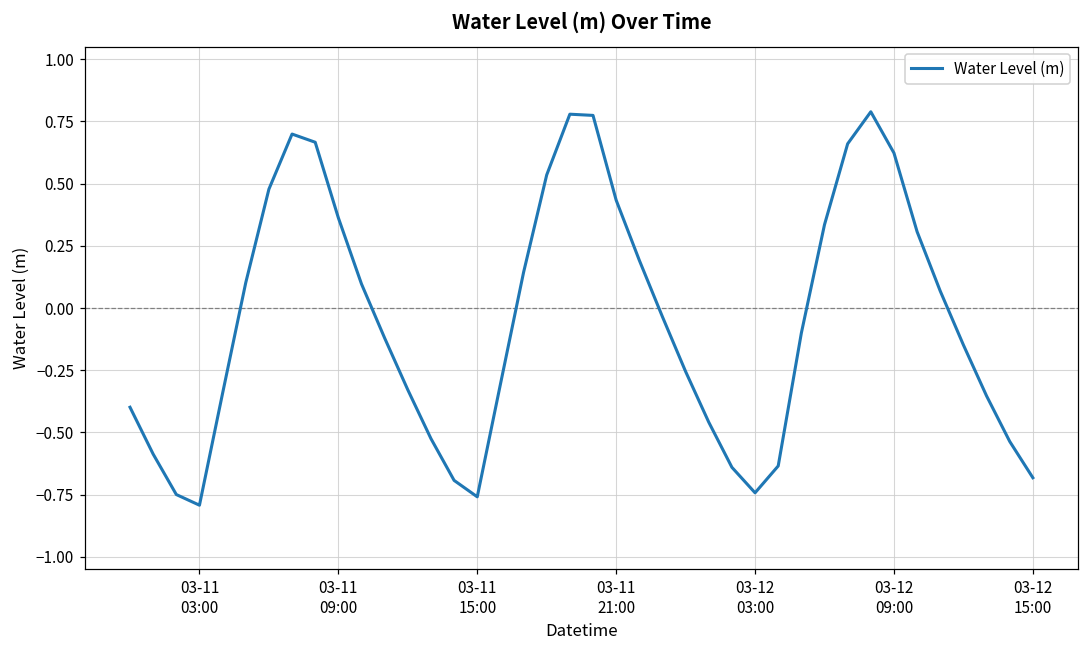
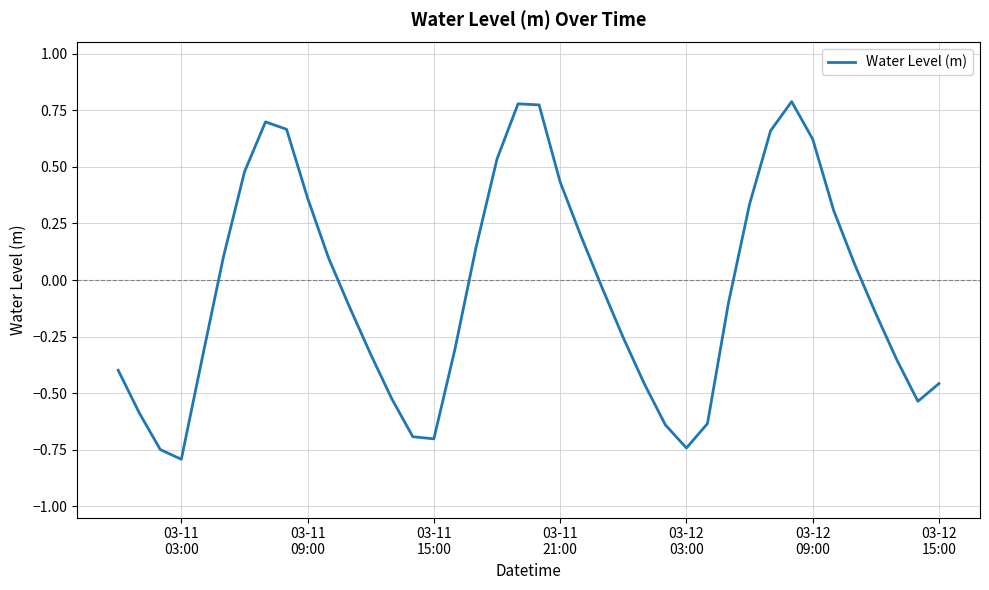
  {
    "03-11 03:00": -0.79,
    "03-11 09:00": 0.36,
-   "03-11 15:00": -0.76,
+   "03-11 15:00": -0.70,
    "03-11 21:00": 0.43,
    "03-12 03:00": -0.74,
    "03-12 09:00": 0.62,
-   "03-12 15:00": -0.68
+   "03-12 15:00": -0.46
  }
